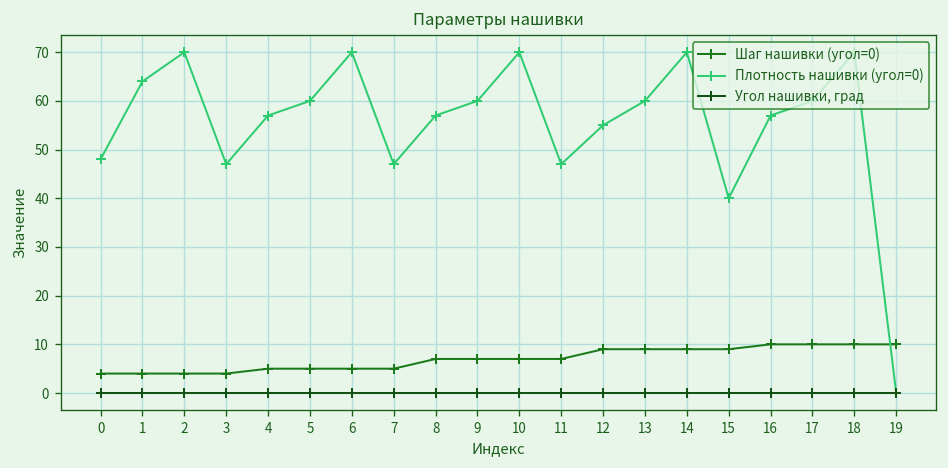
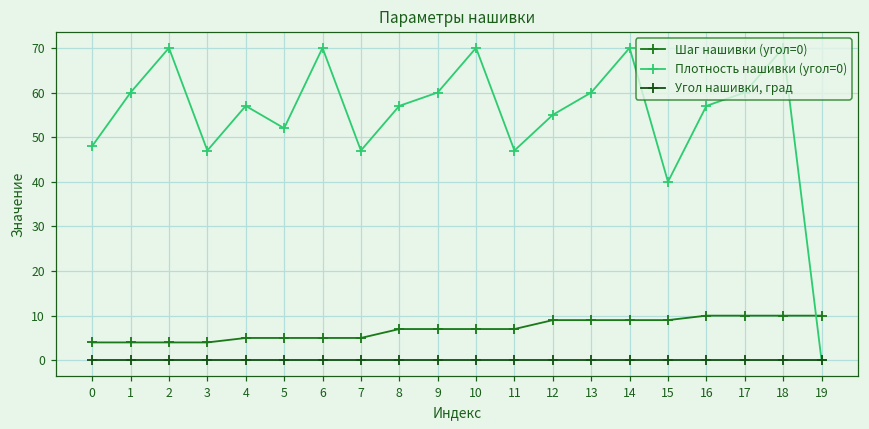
  {
    "Плотность нашивки (угол=0)": {
      "0": 48,
-     "1": 64,
+     "1": 60,
      "2": 70,
      "3": 47,
      "4": 57,
-     "5": 60,
+     "5": 52,
      "6": 70,
      "7": 47,
      "8": 57,
      "9": 60,
      "10": 70,
      "11": 47,
      "12": 55,
      "13": 60,
      "14": 70,
      "15": 40,
      "16": 57
    }
  }
